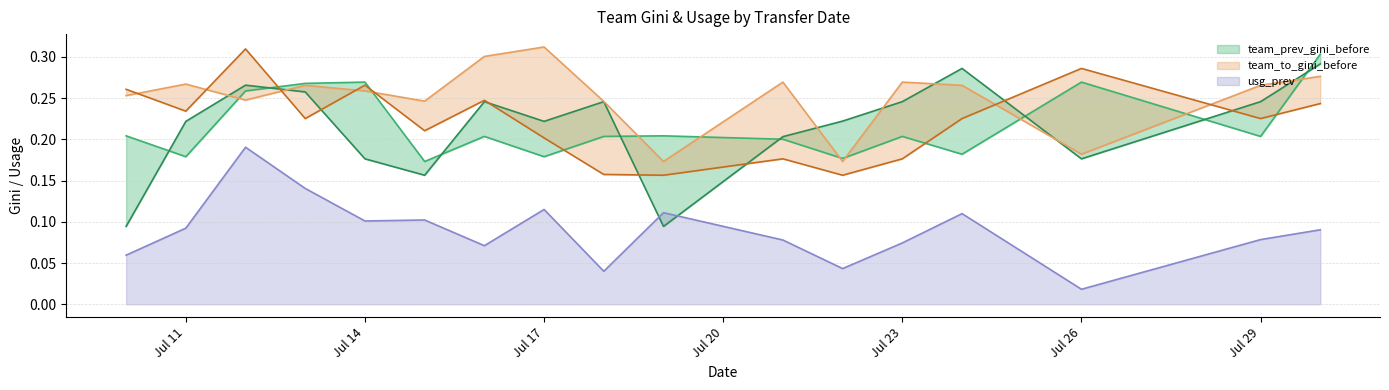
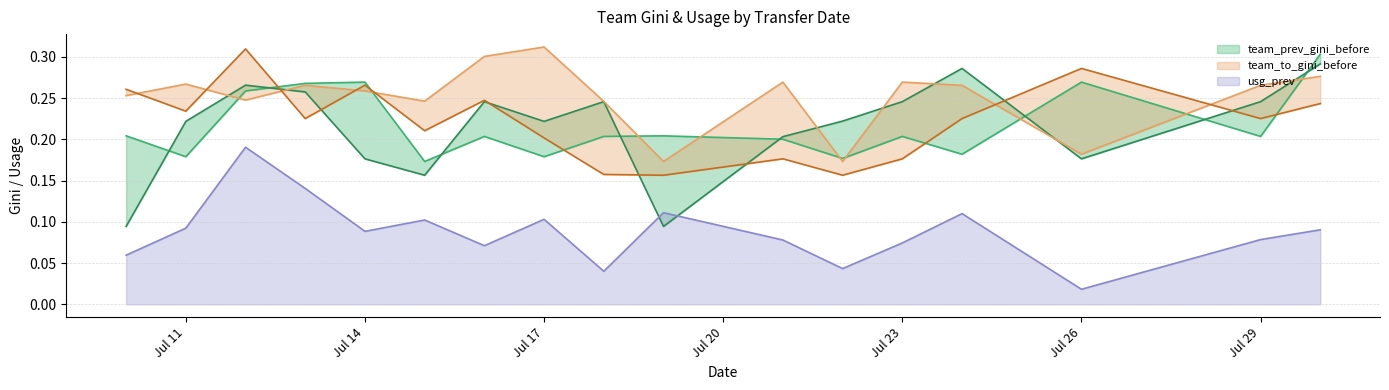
  {
    "usg_prev": {
      "Jul 11": 0.09,
-     "Jul 14": 0.10,
-     "Jul 17": 0.11,
+     "Jul 14": 0.09,
+     "Jul 17": 0.10,
      "Jul 23": 0.07,
      "Jul 26": 0.02,
      "Jul 29": 0.08
    }
  }
